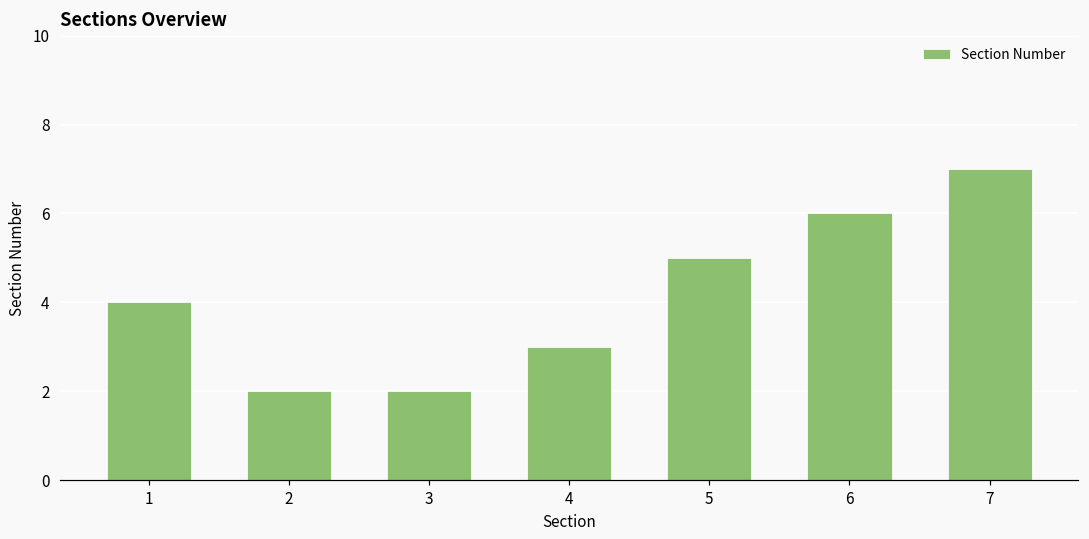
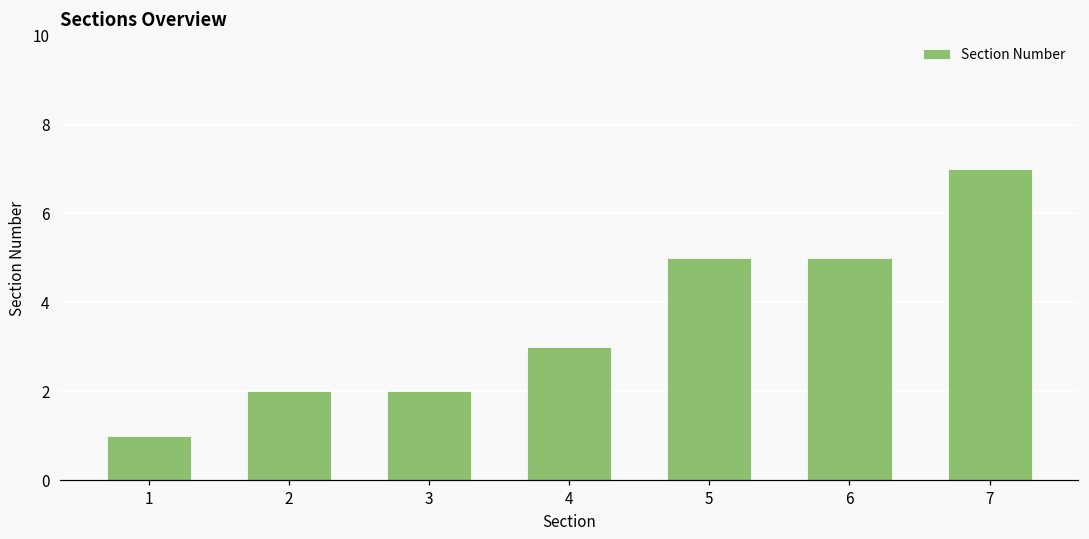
  {
-   "1": 4,
+   "1": 1,
    "2": 2,
    "3": 2,
    "4": 3,
    "5": 5,
-   "6": 6,
+   "6": 5,
    "7": 7
  }
